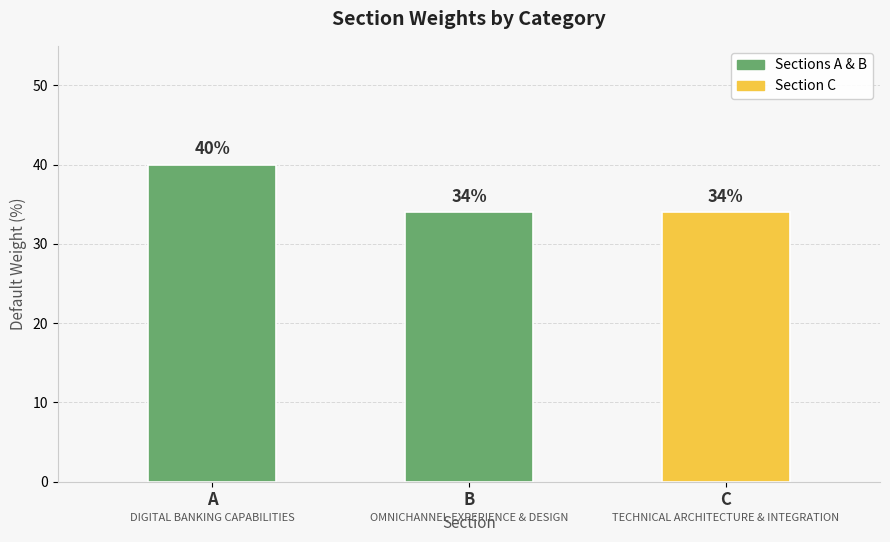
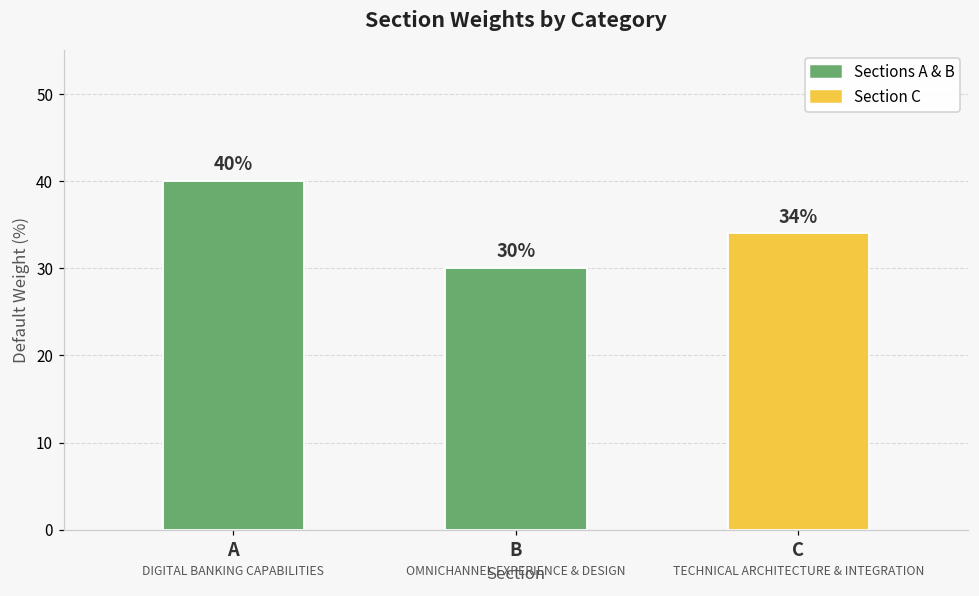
  {
    "A": "40%",
-   "B": "34%",
+   "B": "30%",
    "C": "34%"
  }
